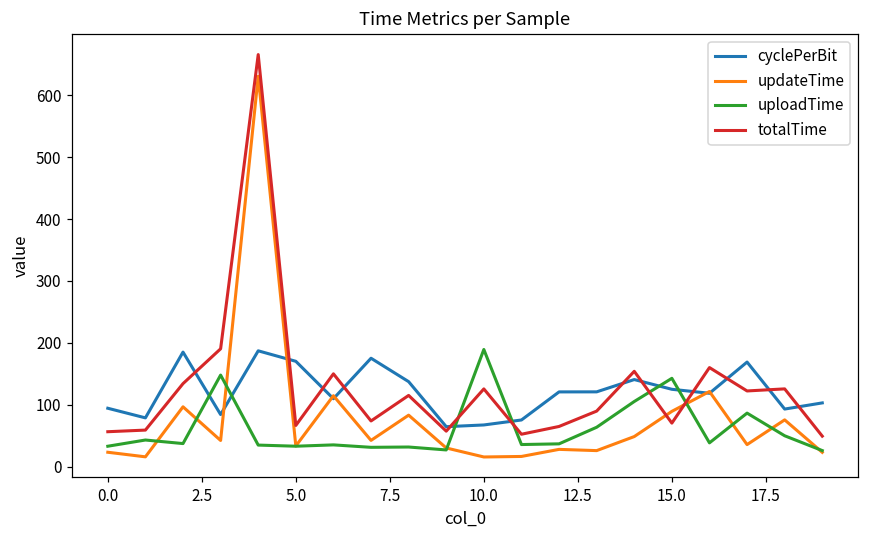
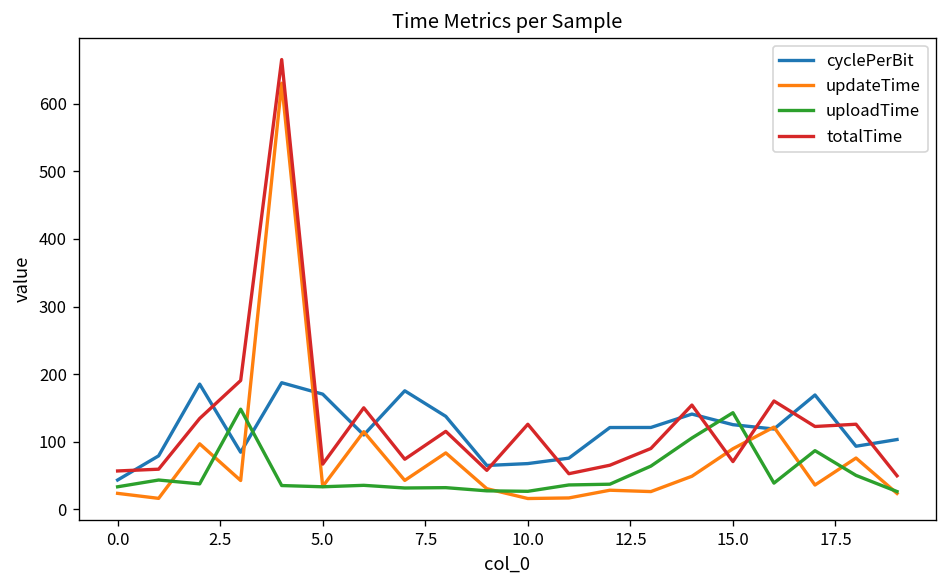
  {
    "cyclePerBit": {
-     "0.0": 90,
+     "0.0": 40,
      "5.0": 170,
      "10.0": 70,
      "15.0": 130
    },
    "updateTime": {
      "0.0": 20,
      "10.0": 20,
      "15.0": 90
    },
    "uploadTime": {
      "0.0": 30,
-     "10.0": 190,
+     "10.0": 30,
      "15.0": 140
    },
    "totalTime": {
      "0.0": 60,
      "5.0": 70,
      "10.0": 130,
      "15.0": 70
    }
  }
